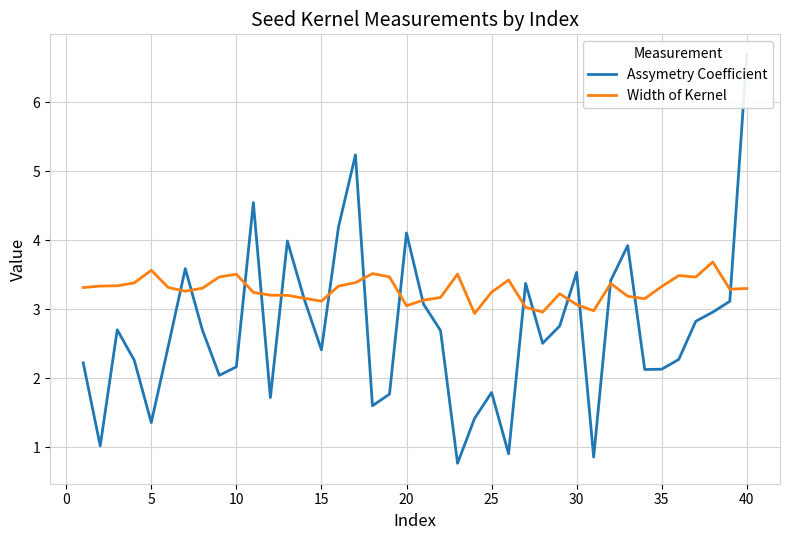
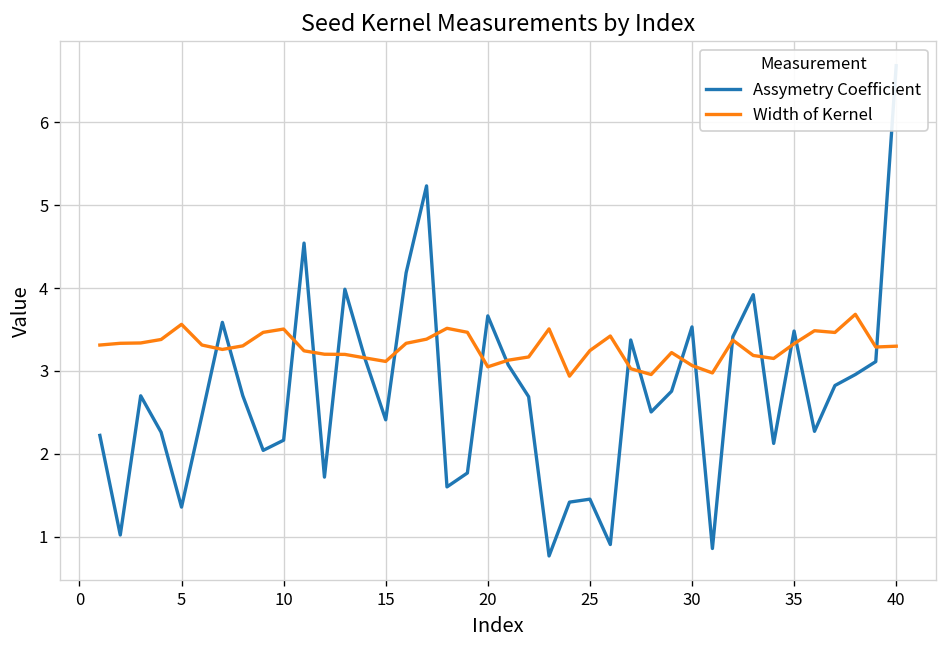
  {
    "Assymetry Coefficient": {
      "5": 1.4,
      "10": 2.2,
      "15": 2.4,
-     "20": 4.1,
-     "25": 1.8,
+     "20": 3.7,
+     "25": 1.5,
      "30": 3.5,
-     "35": 2.1
+     "35": 3.5
    },
    "Width of Kernel": {
      "5": 3.6,
      "10": 3.5,
      "15": 3.1,
      "20": 3.0,
      "25": 3.2,
      "30": 3.1,
      "35": 3.3,
      "40": 3.3
    }
  }
